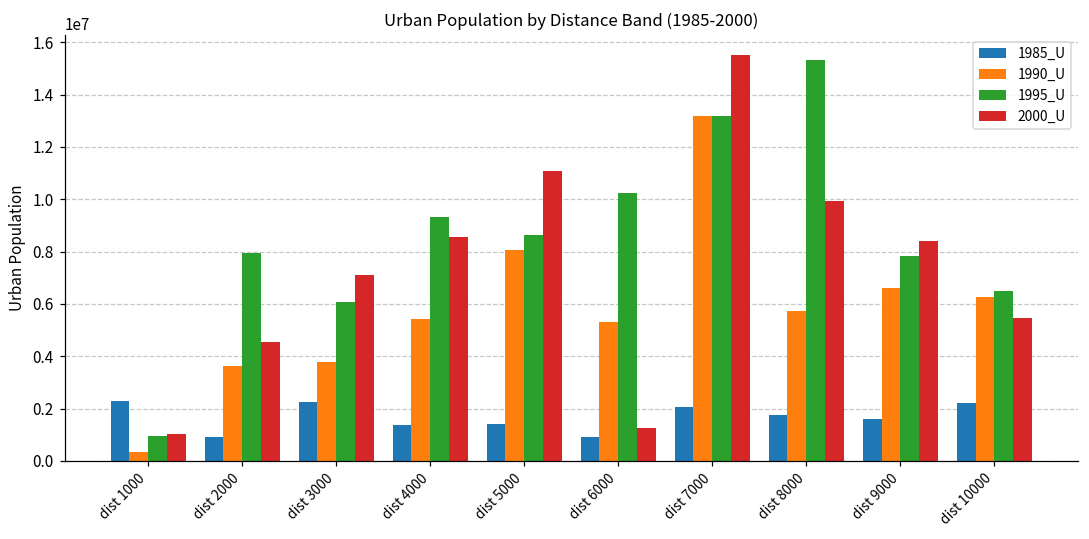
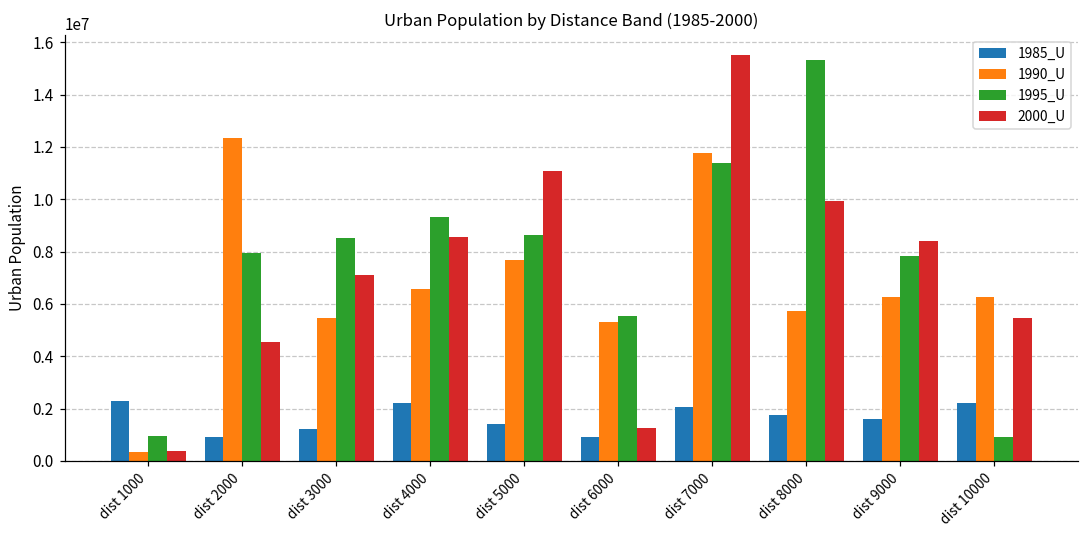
  {
    "1985_U": {
      "dist 1000": 2300000,
      "dist 2000": 900000,
-     "dist 3000": 2200000,
-     "dist 4000": 1400000,
+     "dist 3000": 1200000,
+     "dist 4000": 2200000,
      "dist 5000": 1400000,
      "dist 6000": 900000,
      "dist 7000": 2100000,
      "dist 8000": 1800000,
      "dist 9000": 1600000,
      "dist 10000": 2200000
    },
    "1990_U": {
      "dist 1000": 300000,
-     "dist 2000": 3600000,
-     "dist 3000": 3800000,
-     "dist 4000": 5400000,
-     "dist 5000": 8000000,
+     "dist 2000": 12300000,
+     "dist 3000": 5500000,
+     "dist 4000": 6600000,
+     "dist 5000": 7700000,
      "dist 6000": 5300000,
-     "dist 7000": 13200000,
+     "dist 7000": 11800000,
      "dist 8000": 5700000,
-     "dist 9000": 6600000,
+     "dist 9000": 6300000,
      "dist 10000": 6300000
    },
    "1995_U": {
      "dist 1000": 900000,
      "dist 2000": 7900000,
-     "dist 3000": 6100000,
+     "dist 3000": 8500000,
      "dist 4000": 9300000,
      "dist 5000": 8600000,
-     "dist 6000": 10200000,
-     "dist 7000": 13200000,
+     "dist 6000": 5500000,
+     "dist 7000": 11400000,
      "dist 8000": 15300000,
      "dist 9000": 7800000,
-     "dist 10000": 6500000
+     "dist 10000": 900000
    },
    "2000_U": {
-     "dist 1000": 1000000,
+     "dist 1000": 400000,
      "dist 2000": 4600000,
      "dist 3000": 7100000,
      "dist 4000": 8600000,
      "dist 5000": 11100000,
      "dist 6000": 1300000,
      "dist 7000": 15500000,
      "dist 8000": 9900000,
      "dist 9000": 8400000,
      "dist 10000": 5500000
    }
  }
